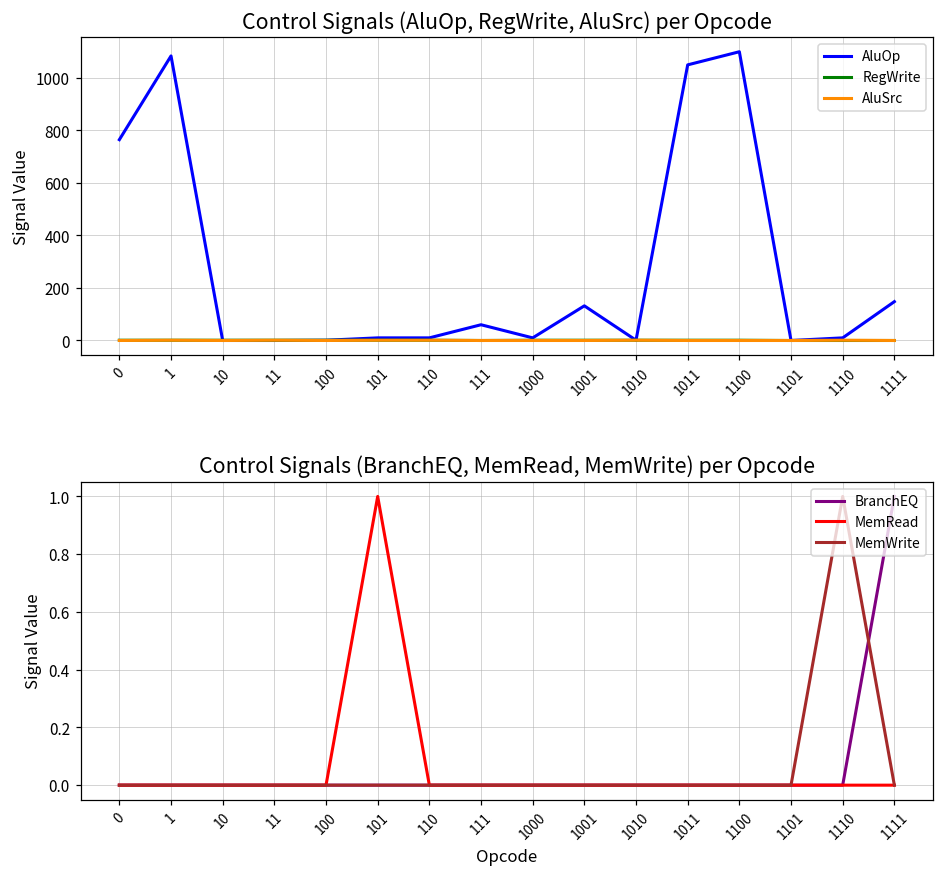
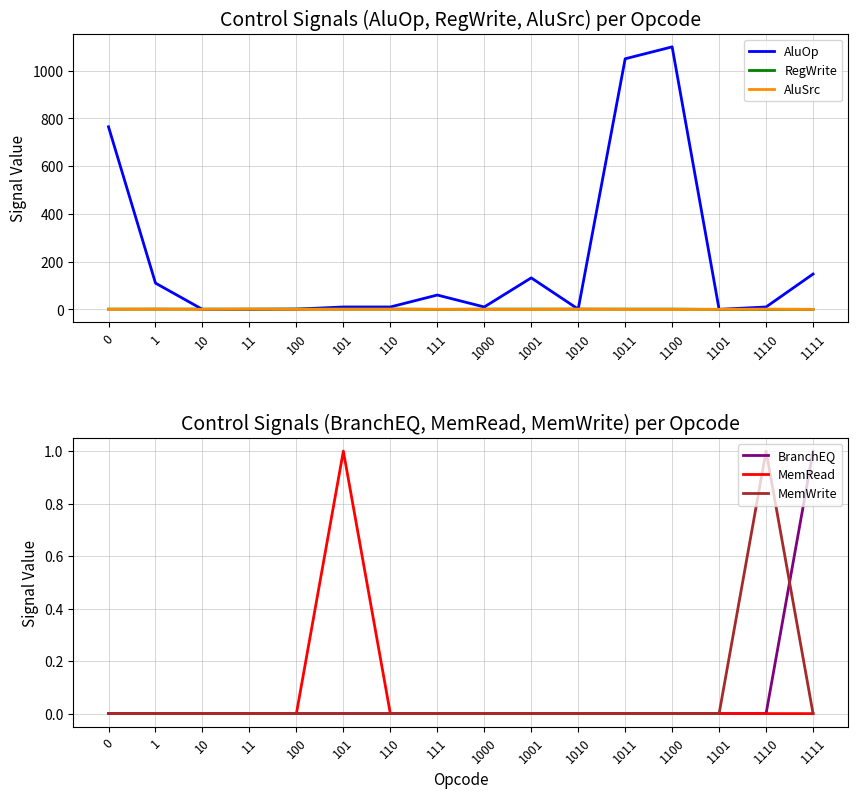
  {
    "Control Signals (AluOp, RegWrite, AluSrc) per Opcode": {
      "AluOp": {
        "0": 770,
-       "1": 1080,
+       "1": 110,
        "111": 60,
        "1001": 130,
        "1011": 1050,
        "1100": 1100,
        "1111": 150
      },
      "AluSrc": {
        "0": 0,
        "1": 0,
        "111": 0,
        "1001": 0,
        "1011": 0,
        "1100": 0,
        "1111": 0
      }
    },
    "Control Signals (BranchEQ, MemRead, MemWrite) per Opcode": {
      "MemRead": {
        "101": 1.00
      }
    }
  }
